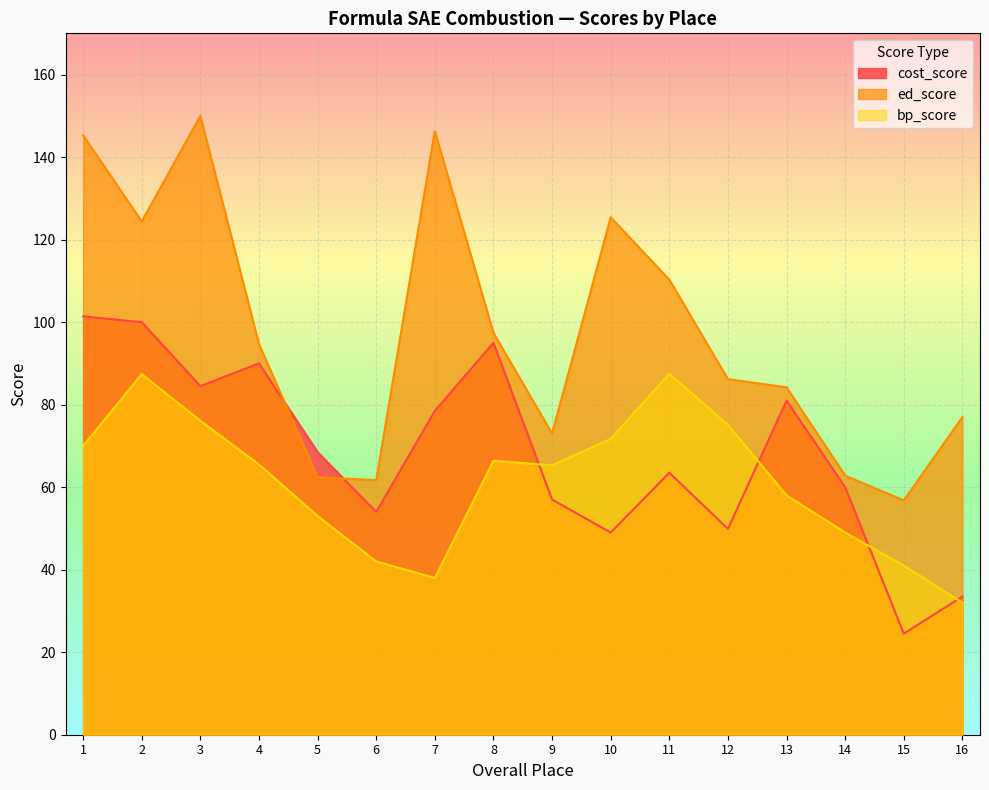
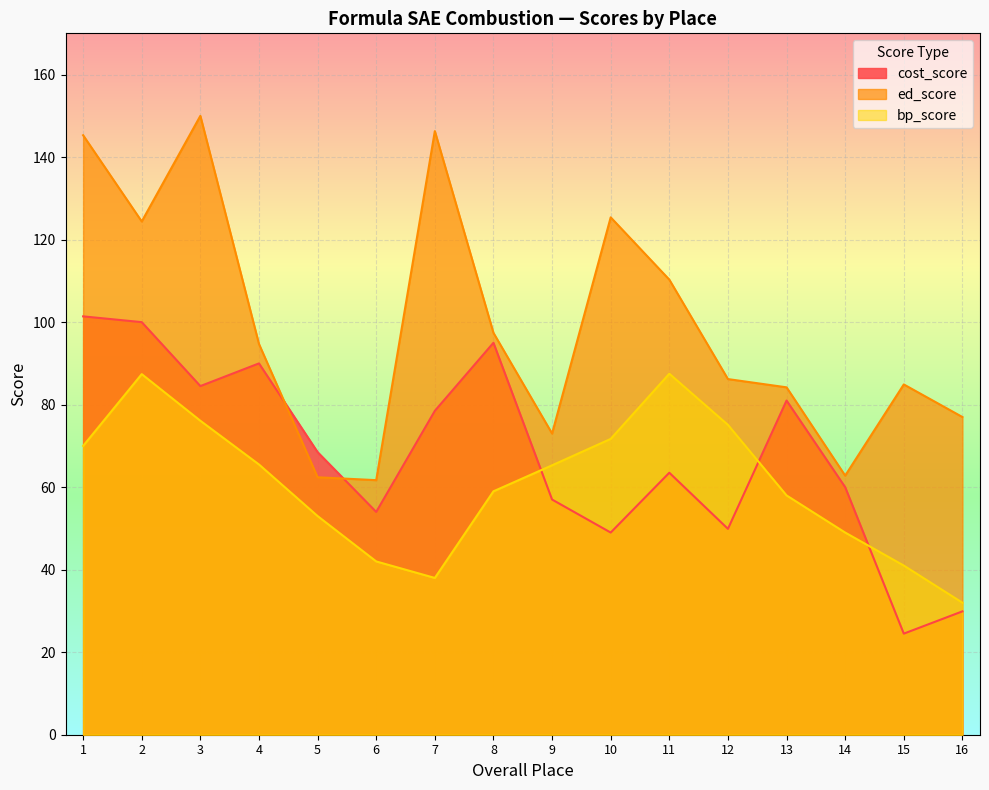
  {
    "cost_score": {
      "1": 101,
      "2": 100,
      "3": 85,
      "4": 90,
      "5": 69,
      "6": 54,
      "7": 79,
      "8": 95,
      "9": 57,
      "10": 49,
      "11": 64,
      "12": 50,
      "13": 81,
      "14": 60,
      "15": 25,
-     "16": 34
+     "16": 30
    },
    "ed_score": {
      "1": 145,
      "2": 124,
      "3": 150,
      "4": 95,
      "5": 62,
      "6": 62,
      "7": 146,
      "8": 97,
      "9": 73,
      "10": 125,
      "11": 110,
      "12": 86,
      "13": 84,
      "14": 63,
-     "15": 57,
+     "15": 85,
      "16": 77
    },
    "bp_score": {
      "1": 70,
      "2": 87,
      "3": 76,
      "4": 66,
      "5": 53,
      "6": 42,
      "7": 38,
-     "8": 66,
+     "8": 59,
      "9": 65,
      "10": 72,
      "11": 88,
      "12": 75,
      "13": 58,
      "14": 49,
      "15": 41,
      "16": 32
    }
  }
